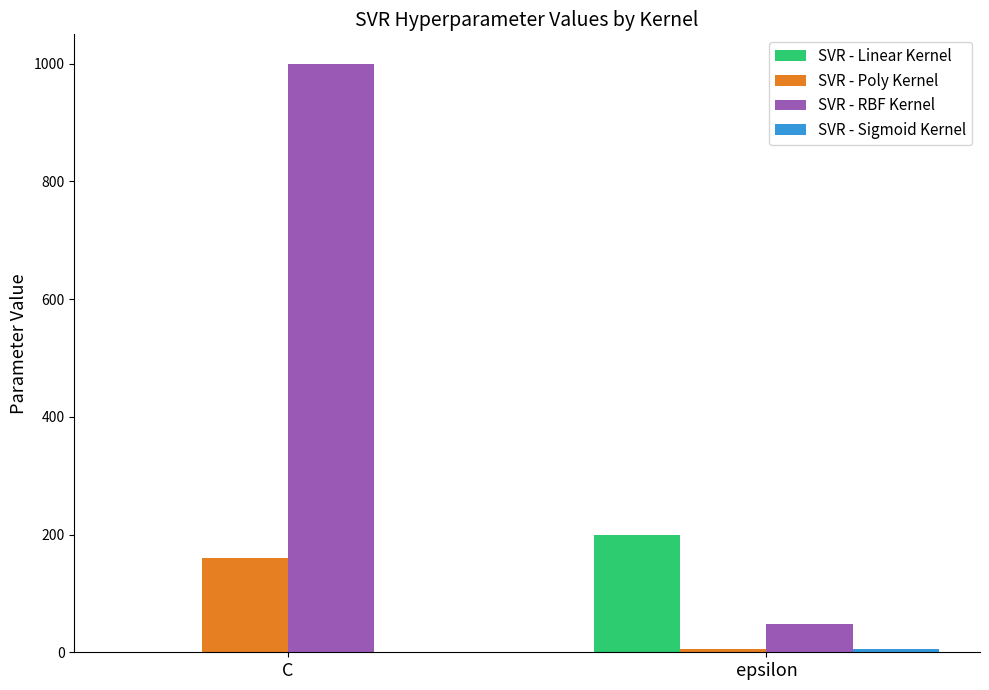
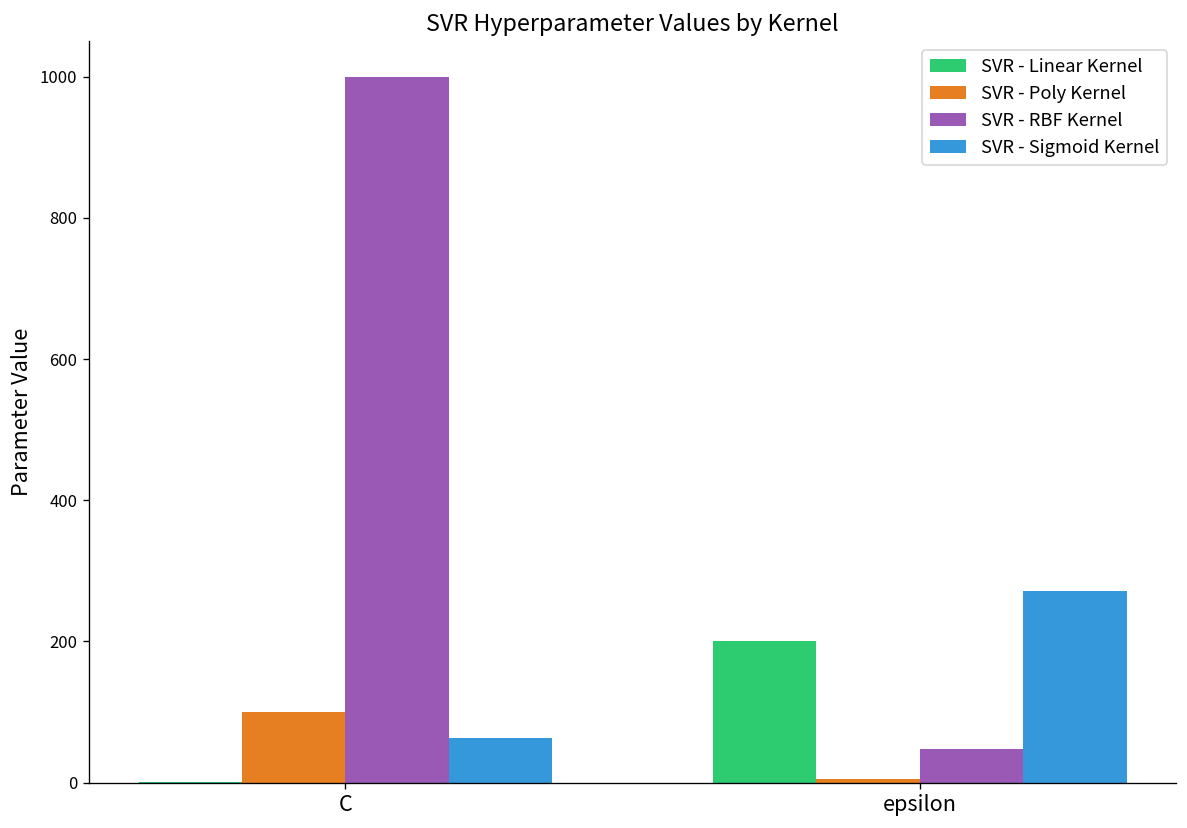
  {
    "SVR - Linear Kernel": {
      "epsilon": 200
    },
    "SVR - Poly Kernel": {
-     "C": 160,
+     "C": 100,
      "epsilon": 10
    },
    "SVR - RBF Kernel": {
      "C": 1000,
      "epsilon": 50
    },
    "SVR - Sigmoid Kernel": {
-     "C": 0,
-     "epsilon": 10
+     "C": 60,
+     "epsilon": 270
    }
  }
